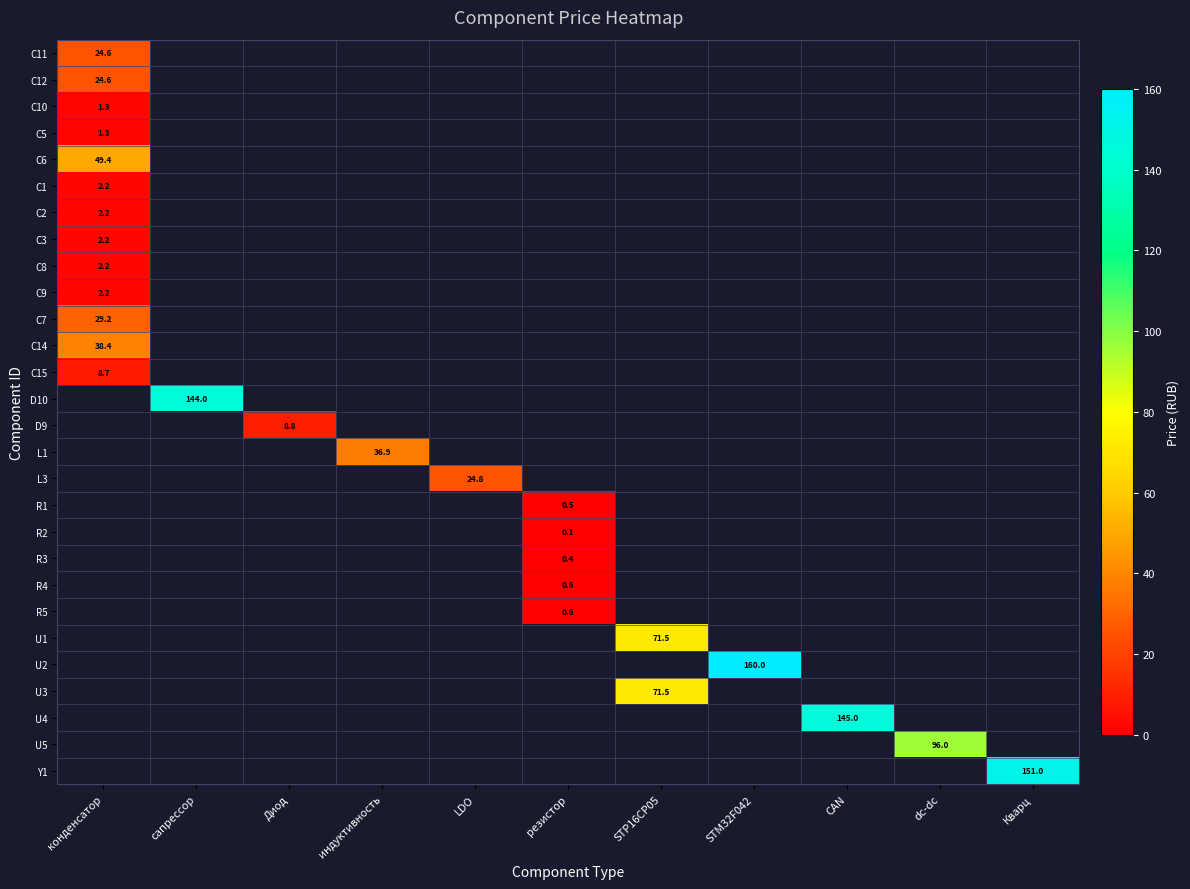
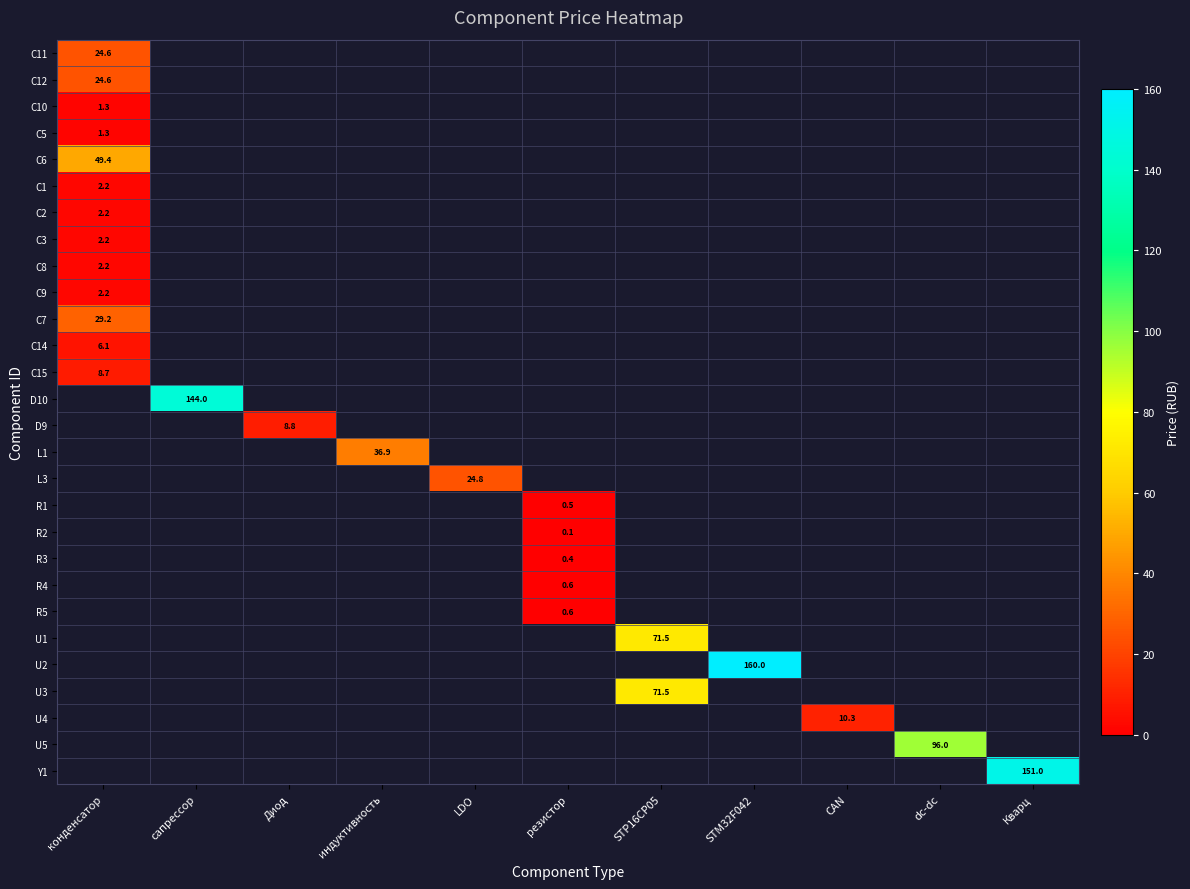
  {
    "C11": {
      "конденсатор": 24.6
    },
    "C12": {
      "конденсатор": 24.6
    },
    "C10": {
      "конденсатор": 1.3
    },
    "C5": {
      "конденсатор": 1.3
    },
    "C6": {
      "конденсатор": 49.4
    },
    "C1": {
      "конденсатор": 2.2
    },
    "C2": {
      "конденсатор": 2.2
    },
    "C3": {
      "конденсатор": 2.2
    },
    "C8": {
      "конденсатор": 2.2
    },
    "C9": {
      "конденсатор": 2.2
    },
    "C7": {
      "конденсатор": 29.2
    },
    "C14": {
-     "конденсатор": 38.4
+     "конденсатор": 6.1
    },
    "C15": {
      "конденсатор": 8.7
    },
    "D10": {
      "сапрессор": 144.0
    },
    "D9": {
      "Диод": 8.8
    },
    "L1": {
      "индуктивность": 36.9
    },
    "L3": {
      "LDO": 24.8
    },
    "R1": {
      "резистор": 0.5
    },
    "R2": {
      "резистор": 0.1
    },
    "R3": {
      "резистор": 0.4
    },
    "R4": {
      "резистор": 0.6
    },
    "R5": {
      "резистор": 0.6
    },
    "U1": {
      "STP16CP05": 71.5
    },
    "U2": {
      "STM32F042": 160.0
    },
    "U3": {
      "STP16CP05": 71.5
    },
    "U4": {
-     "CAN": 145.0
+     "CAN": 10.3
    },
    "U5": {
      "dc-dc": 96.0
    },
    "Y1": {
      "Кварц": 151.0
    }
  }
